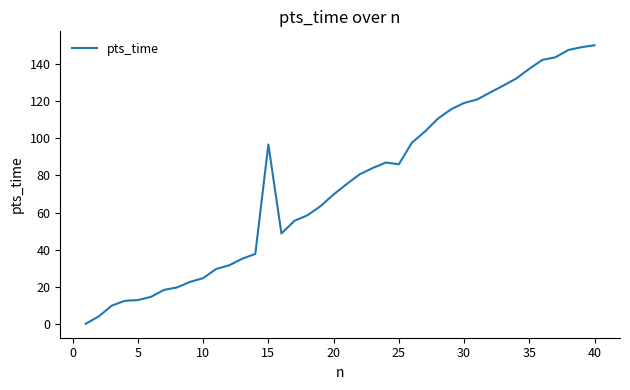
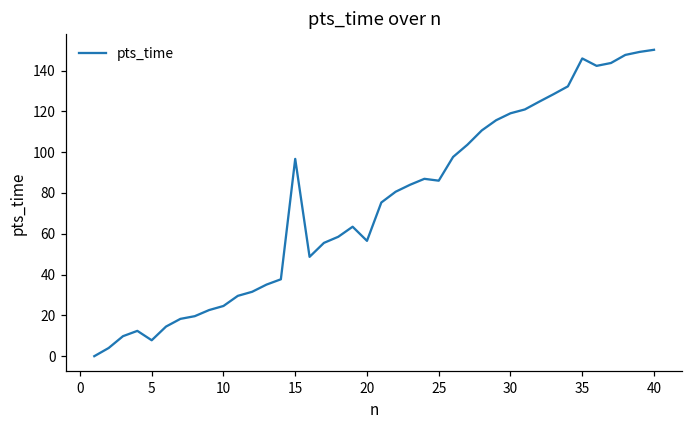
  {
-   "5": 13,
+   "5": 8,
    "10": 25,
    "15": 97,
-   "20": 70,
+   "20": 57,
    "25": 86,
    "30": 119,
-   "35": 137,
+   "35": 146,
    "40": 150
  }
